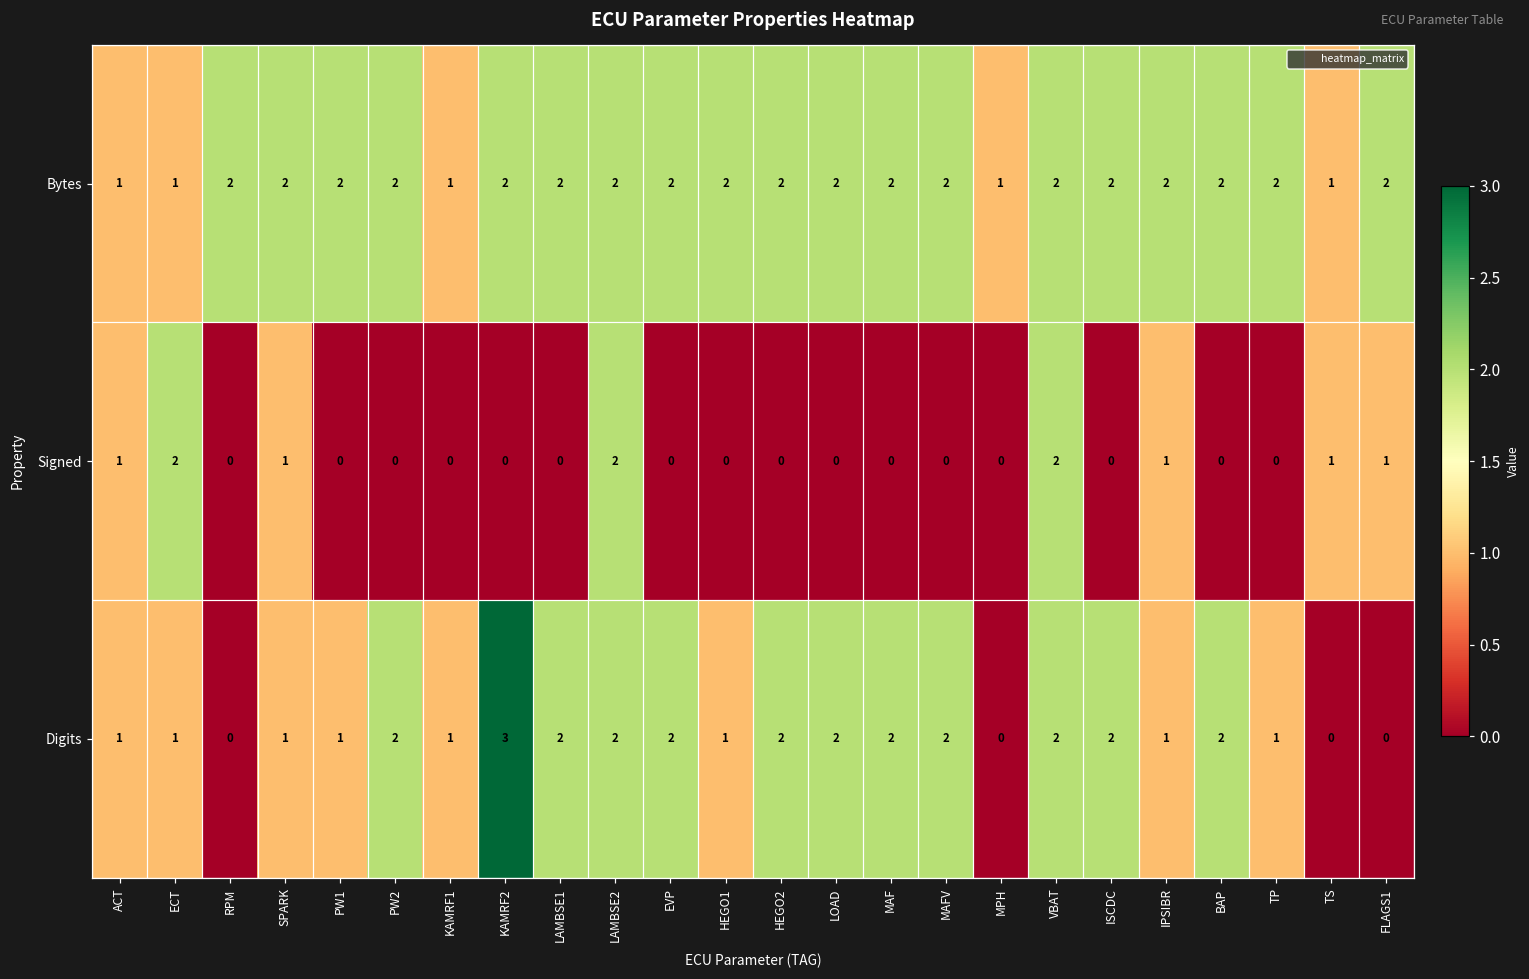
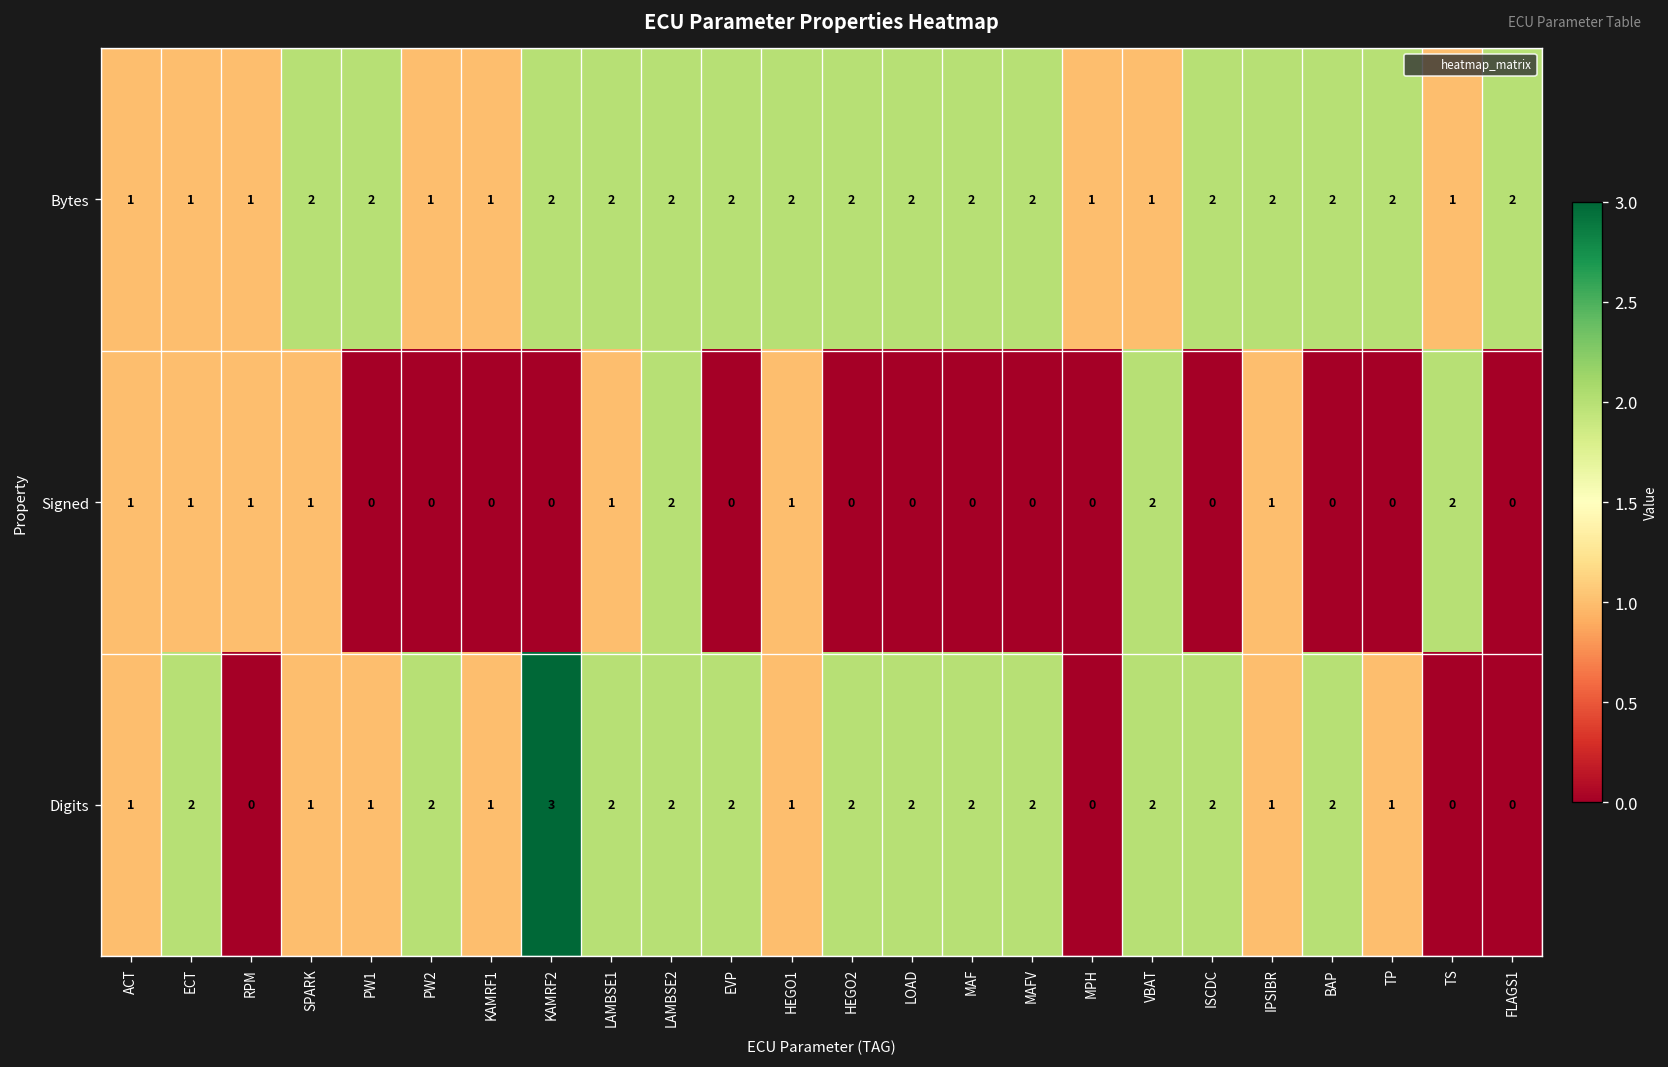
  {
    "Bytes": {
      "ACT": 1,
      "ECT": 1,
-     "RPM": 2,
+     "RPM": 1,
      "SPARK": 2,
      "PW1": 2,
-     "PW2": 2,
+     "PW2": 1,
      "KAMRF1": 1,
      "KAMRF2": 2,
      "LAMBSE1": 2,
      "LAMBSE2": 2,
      "EVP": 2,
      "HEGO1": 2,
      "HEGO2": 2,
      "LOAD": 2,
      "MAF": 2,
      "MAFV": 2,
      "MPH": 1,
-     "VBAT": 2,
+     "VBAT": 1,
      "ISCDC": 2,
      "IPSIBR": 2,
      "BAP": 2,
      "TP": 2,
      "TS": 1,
      "FLAGS1": 2
    },
    "Signed": {
      "ACT": 1,
-     "ECT": 2,
-     "RPM": 0,
+     "ECT": 1,
+     "RPM": 1,
      "SPARK": 1,
      "PW1": 0,
      "PW2": 0,
      "KAMRF1": 0,
      "KAMRF2": 0,
-     "LAMBSE1": 0,
+     "LAMBSE1": 1,
      "LAMBSE2": 2,
      "EVP": 0,
-     "HEGO1": 0,
+     "HEGO1": 1,
      "HEGO2": 0,
      "LOAD": 0,
      "MAF": 0,
      "MAFV": 0,
      "MPH": 0,
      "VBAT": 2,
      "ISCDC": 0,
      "IPSIBR": 1,
      "BAP": 0,
      "TP": 0,
-     "TS": 1,
-     "FLAGS1": 1
+     "TS": 2,
+     "FLAGS1": 0
    },
    "Digits": {
      "ACT": 1,
-     "ECT": 1,
+     "ECT": 2,
      "RPM": 0,
      "SPARK": 1,
      "PW1": 1,
      "PW2": 2,
      "KAMRF1": 1,
      "KAMRF2": 3,
      "LAMBSE1": 2,
      "LAMBSE2": 2,
      "EVP": 2,
      "HEGO1": 1,
      "HEGO2": 2,
      "LOAD": 2,
      "MAF": 2,
      "MAFV": 2,
      "MPH": 0,
      "VBAT": 2,
      "ISCDC": 2,
      "IPSIBR": 1,
      "BAP": 2,
      "TP": 1,
      "TS": 0,
      "FLAGS1": 0
    }
  }
